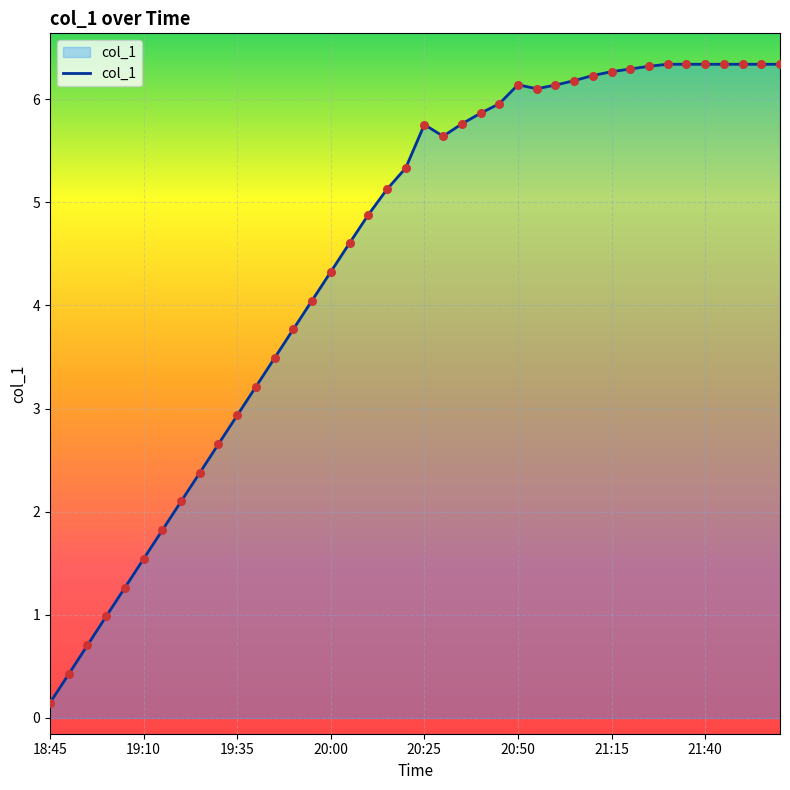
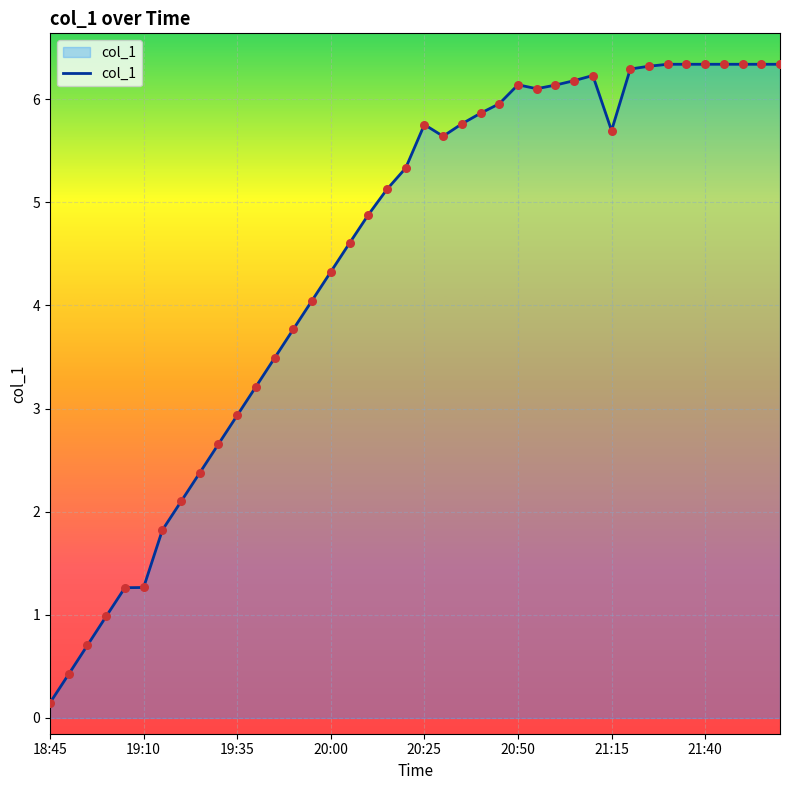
  {
    "18:45": 0.15,
-   "19:10": 1.54,
+   "19:10": 1.27,
    "19:35": 2.93,
    "20:00": 4.33,
    "20:25": 5.75,
    "20:50": 6.14,
-   "21:15": 6.27,
+   "21:15": 5.70,
    "21:40": 6.34
  }
